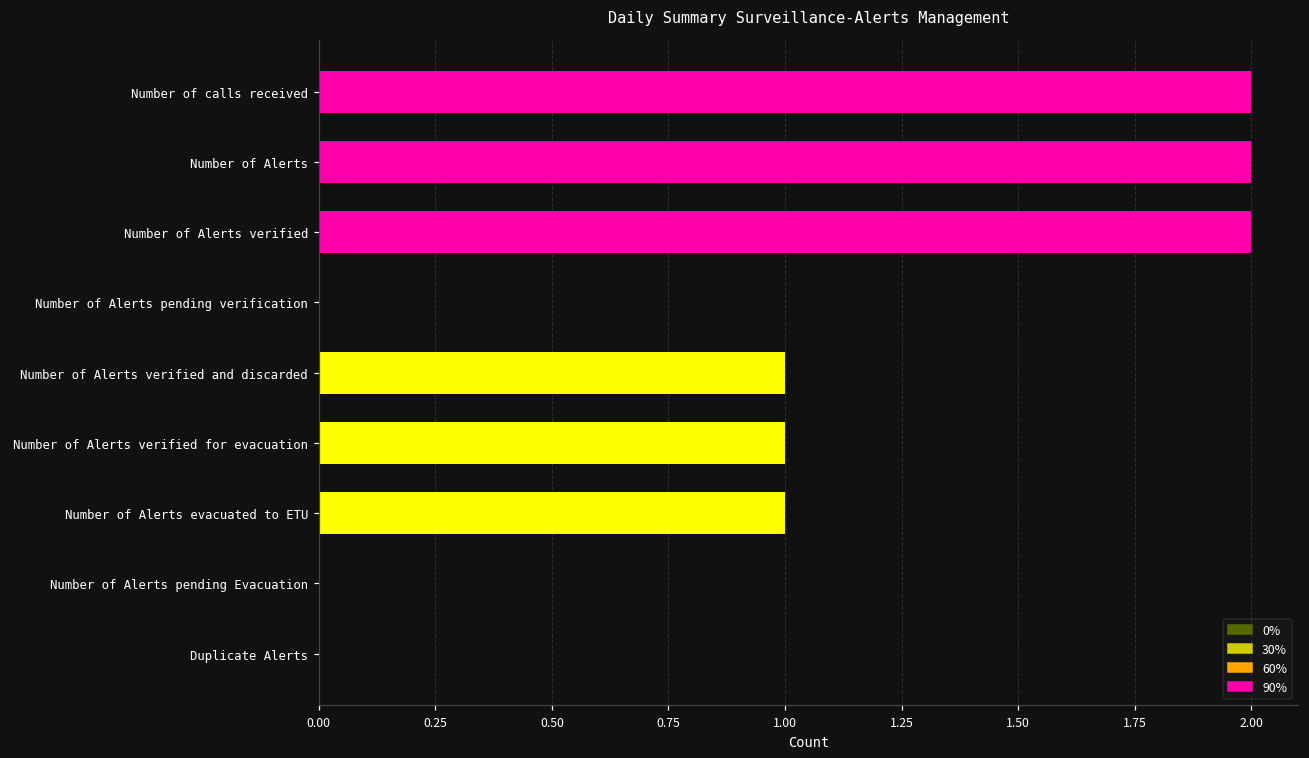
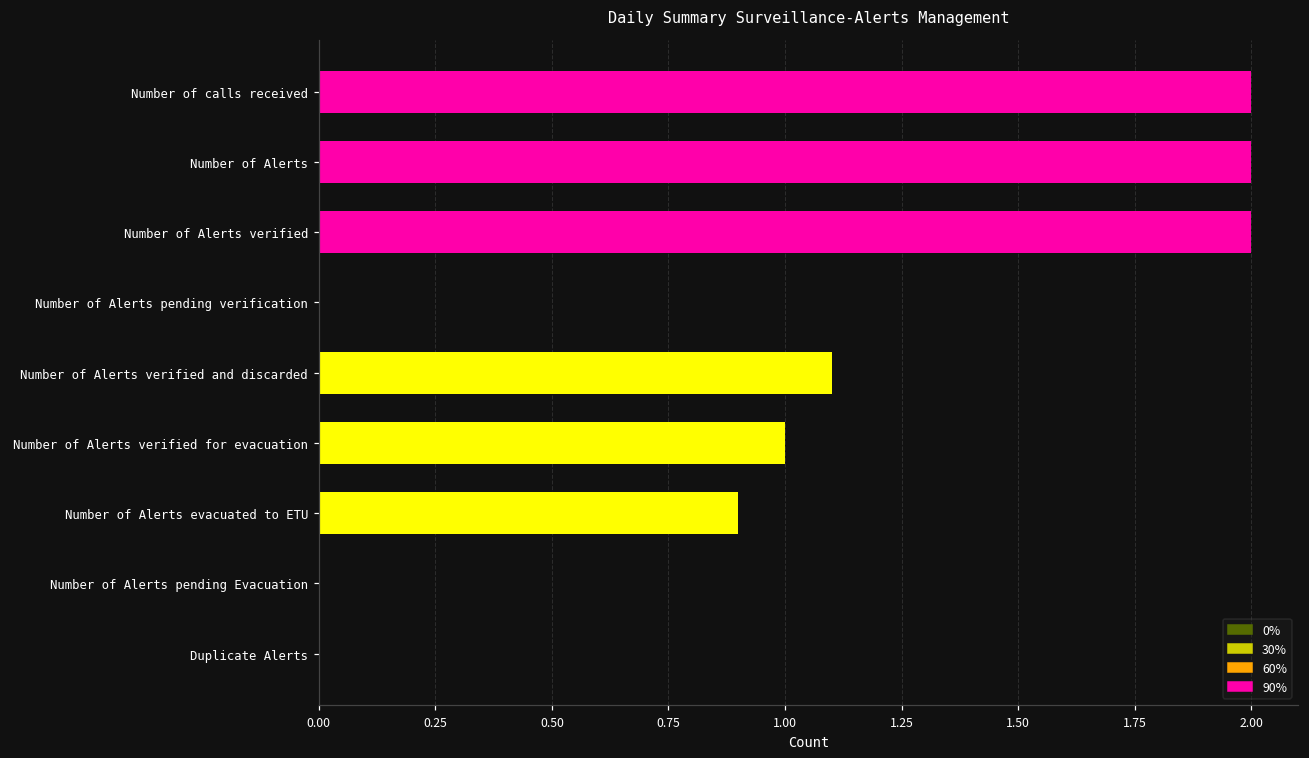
  {
    "Number of calls received": 2.0,
    "Number of Alerts": 2.0,
    "Number of Alerts verified": 2.0,
    "Number of Alerts pending verification": 0.0,
-   "Number of Alerts verified and discarded": 1.0,
+   "Number of Alerts verified and discarded": 1.1,
    "Number of Alerts verified for evacuation": 1.0,
-   "Number of Alerts evacuated to ETU": 1.0,
+   "Number of Alerts evacuated to ETU": 0.9,
    "Number of Alerts pending Evacuation": 0.0,
    "Duplicate Alerts": 0.0
  }
